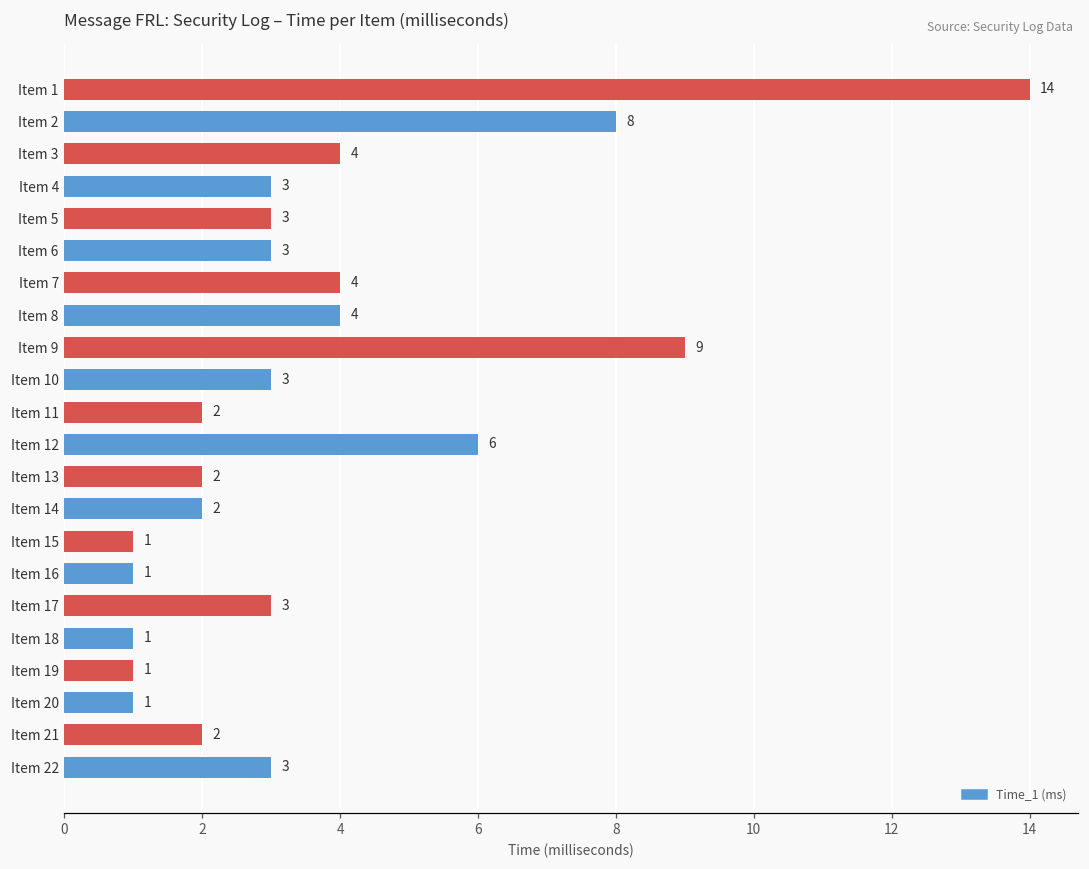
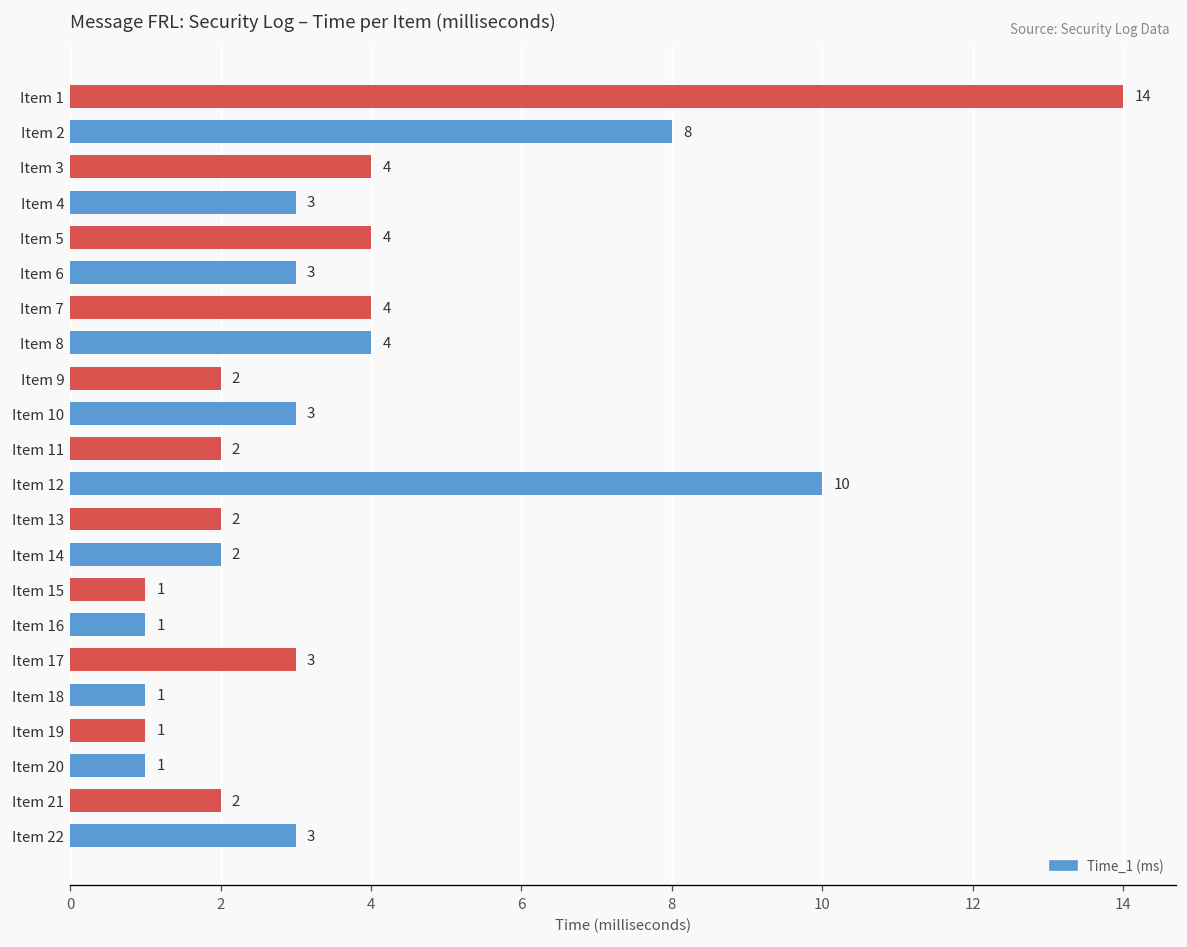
  {
    "Item 1": 14,
    "Item 2": 8,
    "Item 3": 4,
    "Item 4": 3,
-   "Item 5": 3,
+   "Item 5": 4,
    "Item 6": 3,
    "Item 7": 4,
    "Item 8": 4,
-   "Item 9": 9,
+   "Item 9": 2,
    "Item 10": 3,
    "Item 11": 2,
-   "Item 12": 6,
+   "Item 12": 10,
    "Item 13": 2,
    "Item 14": 2,
    "Item 15": 1,
    "Item 16": 1,
    "Item 17": 3,
    "Item 18": 1,
    "Item 19": 1,
    "Item 20": 1,
    "Item 21": 2,
    "Item 22": 3
  }
